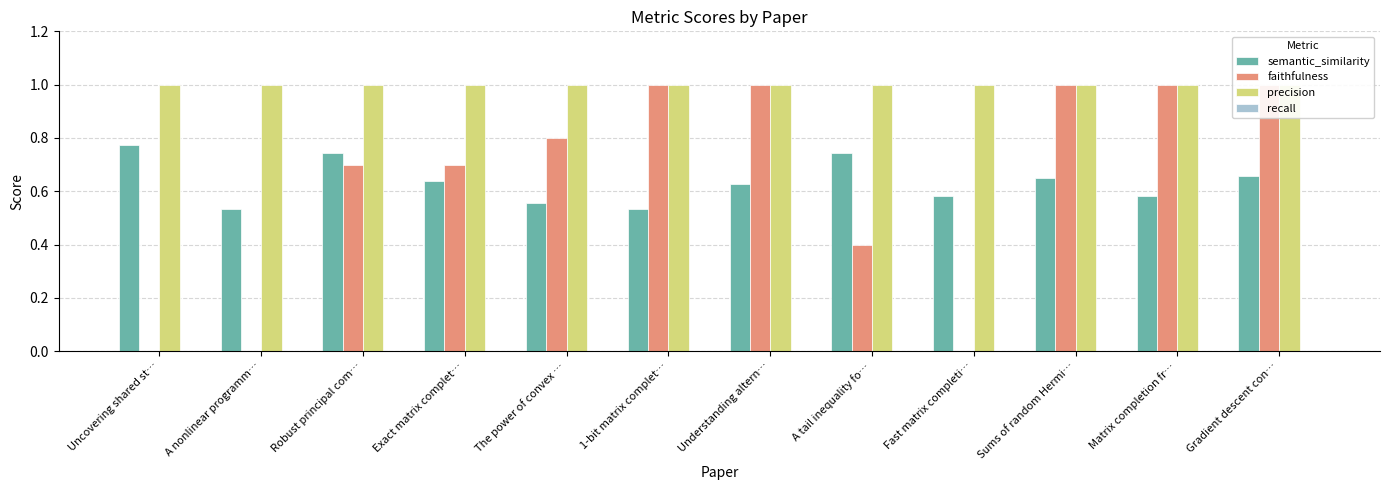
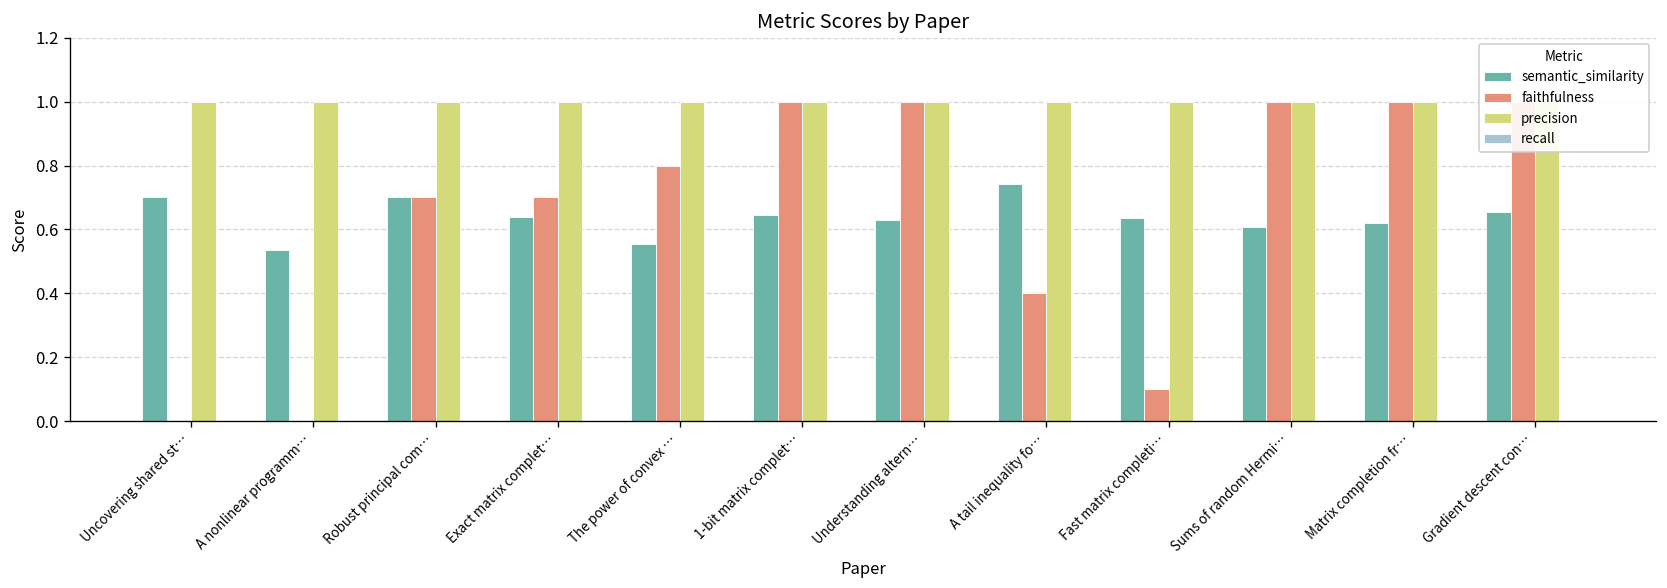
  {
    "semantic_similarity": {
-     "Uncovering shared st…": 0.77,
+     "Uncovering shared st…": 0.70,
      "A nonlinear programm…": 0.53,
-     "Robust principal com…": 0.74,
+     "Robust principal com…": 0.70,
      "Exact matrix complet…": 0.64,
      "The power of convex …": 0.55,
-     "1-bit matrix complet…": 0.53,
+     "1-bit matrix complet…": 0.65,
      "Understanding altern…": 0.63,
      "A tail inequality fo…": 0.74,
-     "Fast matrix completi…": 0.58,
-     "Sums of random Hermi…": 0.65,
-     "Matrix completion fr…": 0.58,
+     "Fast matrix completi…": 0.63,
+     "Sums of random Hermi…": 0.61,
+     "Matrix completion fr…": 0.62,
      "Gradient descent con…": 0.66
    },
    "faithfulness": {
      "Uncovering shared st…": 0.0,
      "A nonlinear programm…": 0.0,
      "Robust principal com…": 0.7,
      "Exact matrix complet…": 0.7,
      "The power of convex …": 0.8,
      "1-bit matrix complet…": 1.0,
      "Understanding altern…": 1.0,
      "A tail inequality fo…": 0.4,
-     "Fast matrix completi…": 0.0,
+     "Fast matrix completi…": 0.1,
      "Sums of random Hermi…": 1.0,
      "Matrix completion fr…": 1.0
    },
    "precision": {
      "Uncovering shared st…": 1.00,
      "A nonlinear programm…": 1.00,
      "Robust principal com…": 1.00,
      "Exact matrix complet…": 1.00,
      "The power of convex …": 1.00,
      "1-bit matrix complet…": 1.00,
      "Understanding altern…": 1.00,
      "A tail inequality fo…": 1.00,
      "Fast matrix completi…": 1.00,
      "Sums of random Hermi…": 1.00,
      "Matrix completion fr…": 1.00
    },
    "recall": {
      "Uncovering shared st…": 0.00,
      "A nonlinear programm…": 0.00,
      "Robust principal com…": 0.00,
      "Exact matrix complet…": 0.00,
      "The power of convex …": 0.00,
      "1-bit matrix complet…": 0.00,
      "Understanding altern…": 0.00,
      "A tail inequality fo…": 0.00,
      "Fast matrix completi…": 0.00,
      "Sums of random Hermi…": 0.00,
      "Matrix completion fr…": 0.00,
      "Gradient descent con…": 0.00
    }
  }
